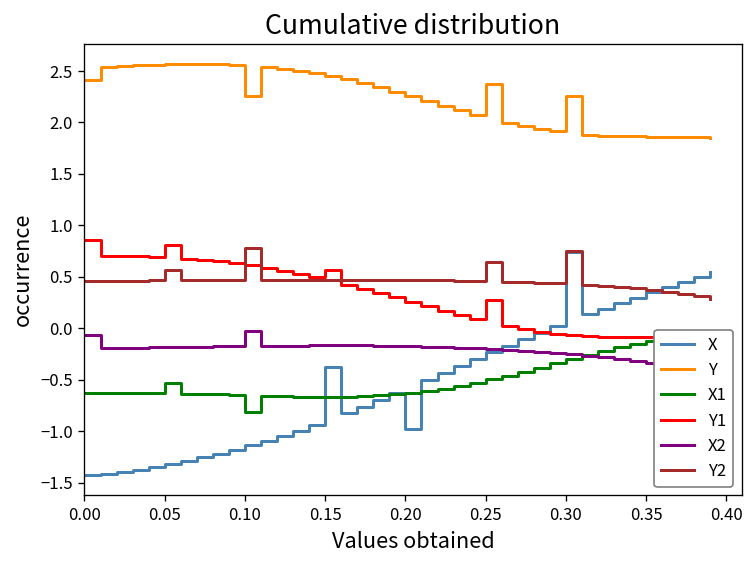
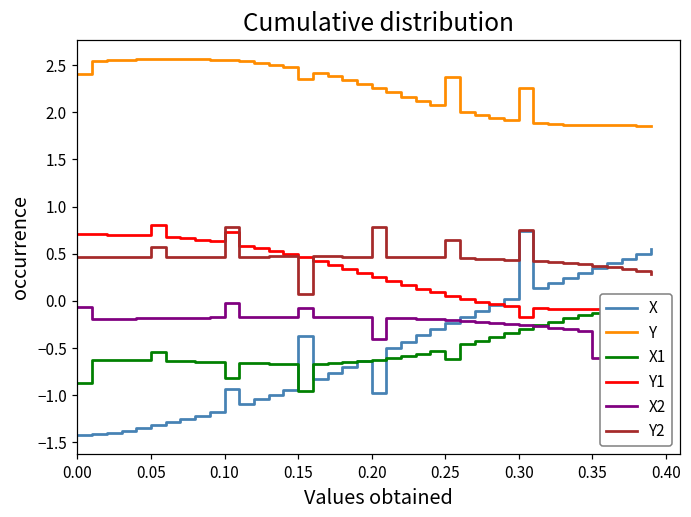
  {
    "X": {
      "0.00": -1.4,
      "0.05": -1.3,
-     "0.10": -1.1,
+     "0.10": -0.9,
      "0.15": -0.4,
      "0.20": -1.0,
      "0.25": -0.2
    },
    "Y": {
      "0.00": 2.4,
      "0.05": 2.6,
-     "0.10": 2.3,
-     "0.15": 2.5,
+     "0.10": 2.6,
+     "0.15": 2.4,
      "0.20": 2.3,
      "0.25": 2.4,
      "0.30": 2.3,
      "0.35": 1.9
    },
    "X1": {
-     "0.00": -0.6,
+     "0.00": -0.9,
      "0.05": -0.5,
      "0.10": -0.8,
-     "0.15": -0.7,
+     "0.15": -1.0,
      "0.20": -0.6,
-     "0.25": -0.5,
+     "0.25": -0.6,
      "0.30": -0.3,
      "0.35": -0.1
    },
    "Y1": {
-     "0.00": 0.9,
+     "0.00": 0.7,
      "0.05": 0.8,
-     "0.10": 0.6,
-     "0.15": 0.6,
+     "0.10": 0.7,
+     "0.15": 0.5,
      "0.20": 0.3,
-     "0.25": 0.3,
-     "0.30": -0.1,
+     "0.25": 0.1,
+     "0.30": -0.2,
      "0.35": -0.1
    },
    "X2": {
      "0.00": -0.1,
      "0.05": -0.2,
      "0.10": 0.0,
-     "0.15": -0.2,
-     "0.20": -0.2,
+     "0.15": -0.1,
+     "0.20": -0.4,
      "0.25": -0.2,
      "0.30": -0.3,
-     "0.35": -0.3
+     "0.35": -0.6
    },
    "Y2": {
      "0.00": 0.5,
      "0.05": 0.6,
      "0.10": 0.8,
-     "0.15": 0.5,
-     "0.20": 0.5,
+     "0.15": 0.1,
+     "0.20": 0.8,
      "0.25": 0.6
    }
  }
